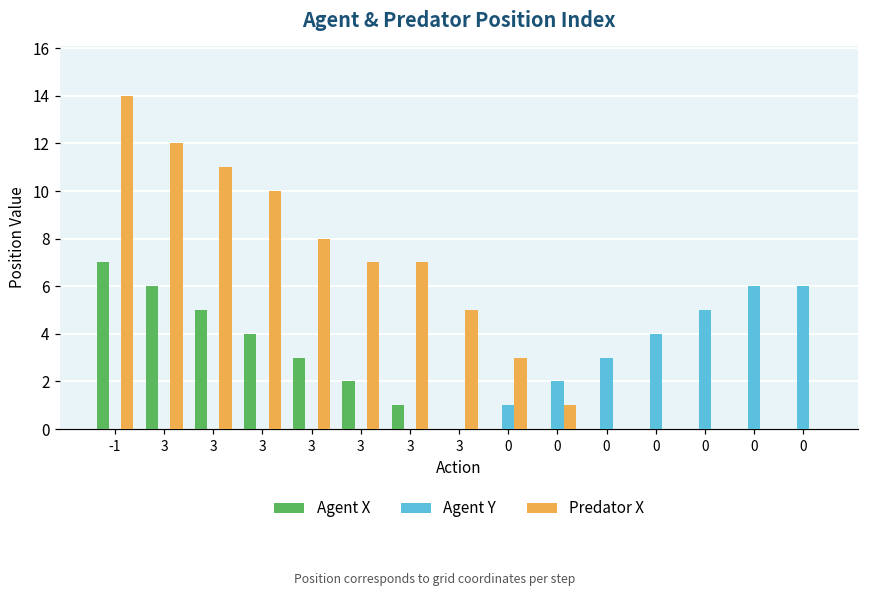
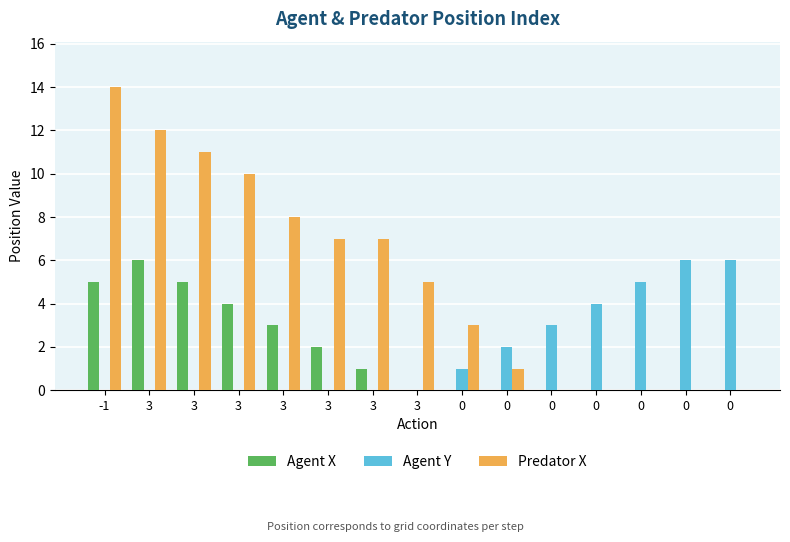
  {
    "Agent X": {
-     "-1": 7
+     "-1": 5
    },
    "Agent Y": {
      "-1": 0
    },
    "Predator X": {
      "-1": 14
    }
  }
